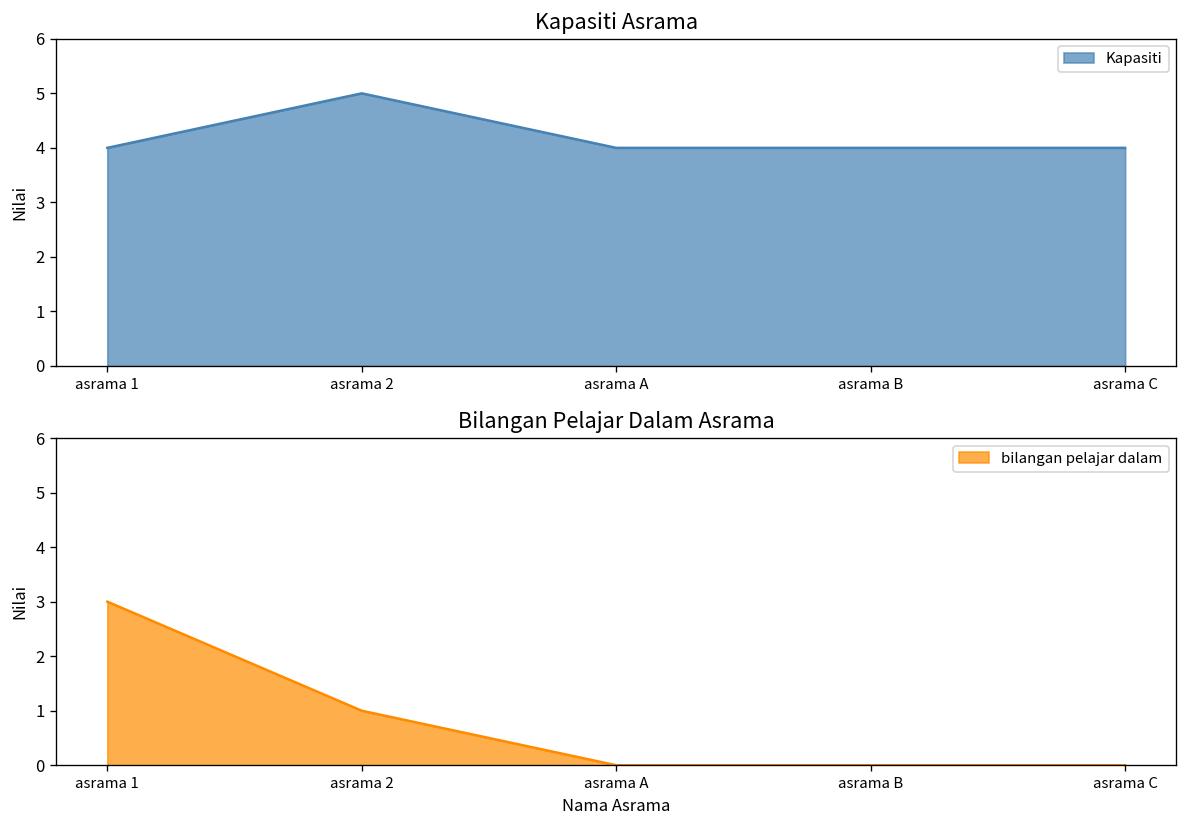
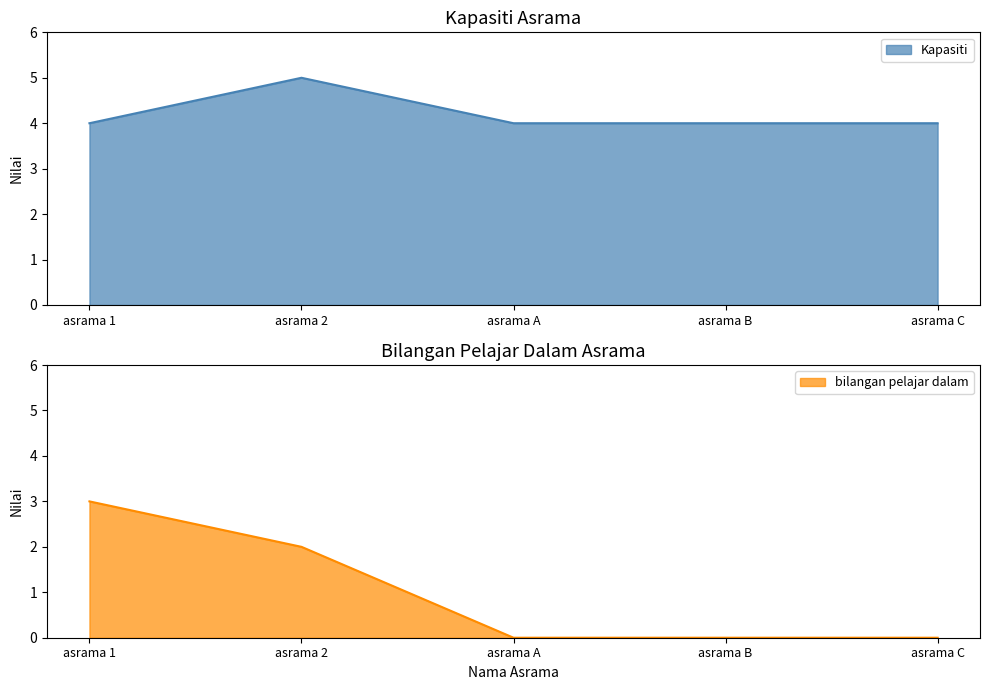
  {
    "Kapasiti Asrama": {
      "asrama 1": 4.0,
      "asrama 2": 5.0,
      "asrama A": 4.0,
      "asrama B": 4.0,
      "asrama C": 4.0
    },
    "Bilangan Pelajar Dalam Asrama": {
      "asrama 1": 3,
-     "asrama 2": 1,
+     "asrama 2": 2,
      "asrama A": 0,
      "asrama B": 0,
      "asrama C": 0
    }
  }
